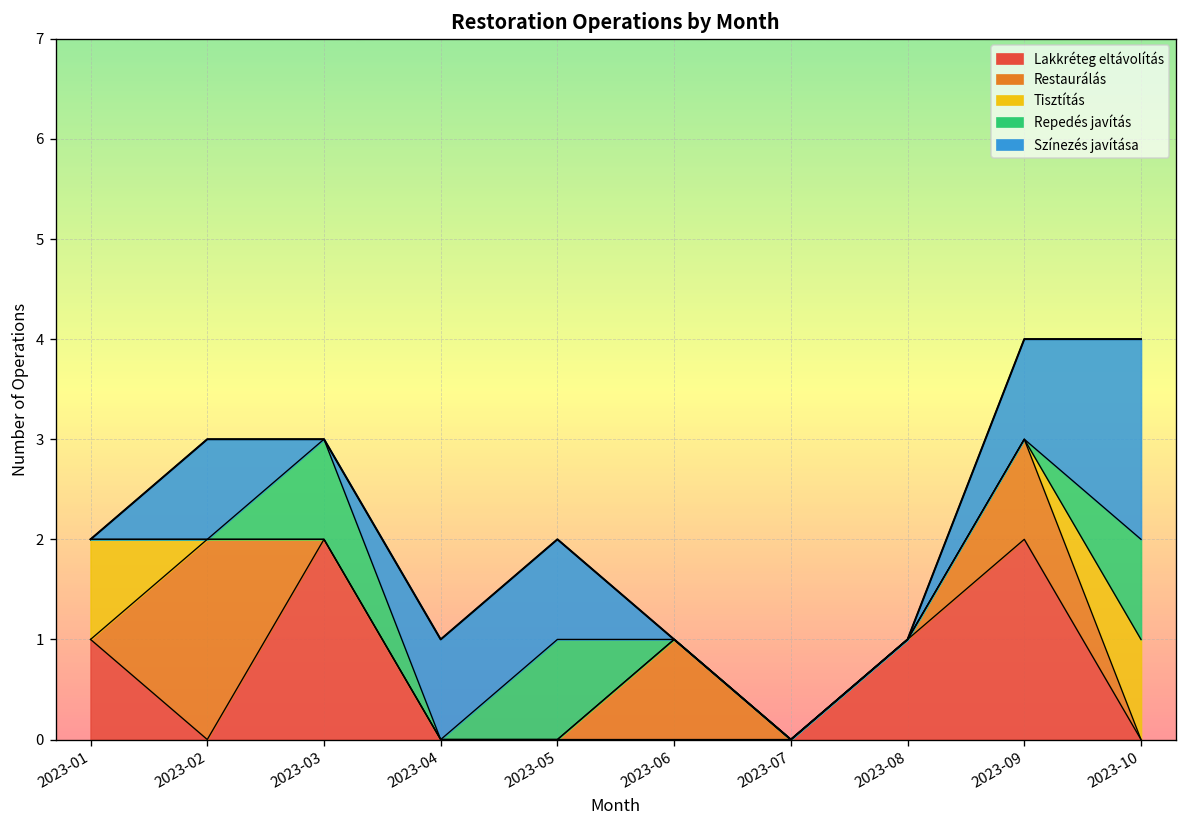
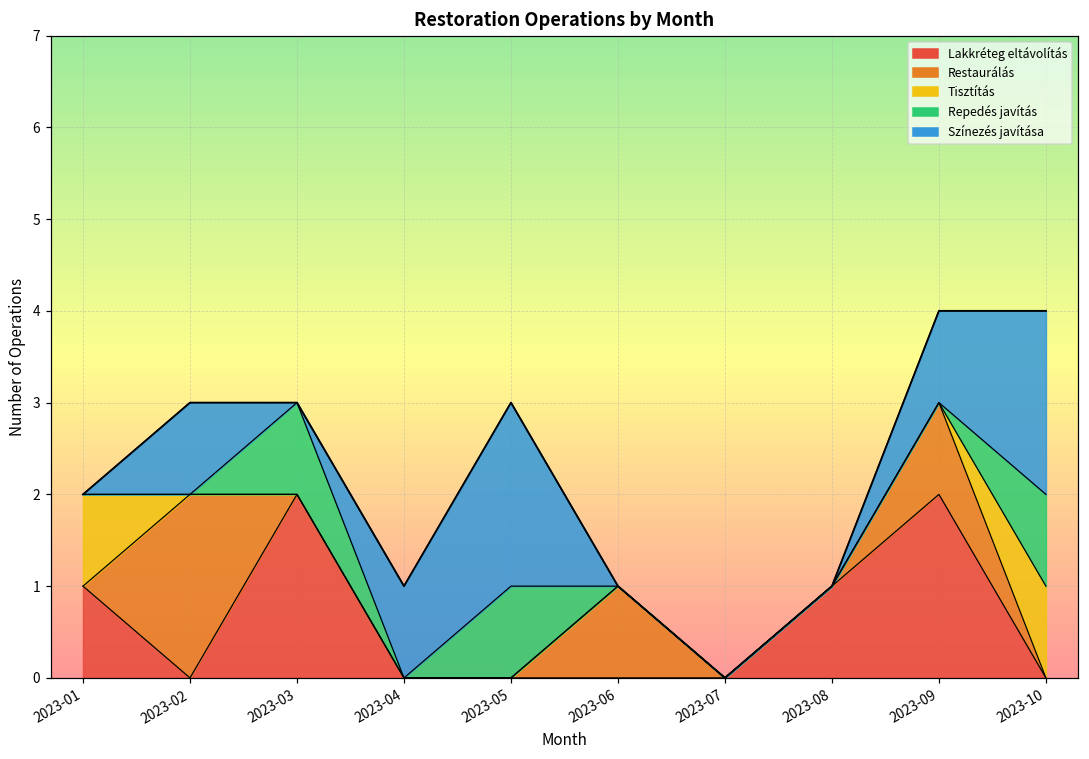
  {
    "Tisztítás": {
      "2023-10": 1
    },
    "Repedés javítás": {
      "2023-05": 1,
      "2023-10": 2
    },
    "Színezés javítása": {
      "2023-02": 1,
      "2023-04": 1,
-     "2023-05": 1,
+     "2023-05": 2,
      "2023-09": 1,
      "2023-10": 2
    }
  }
